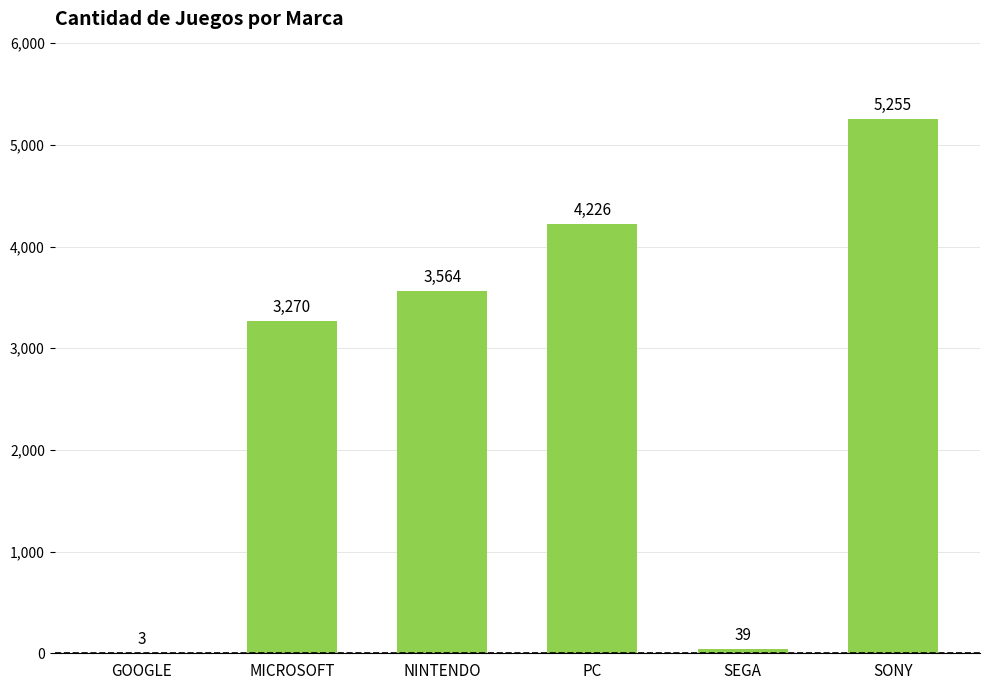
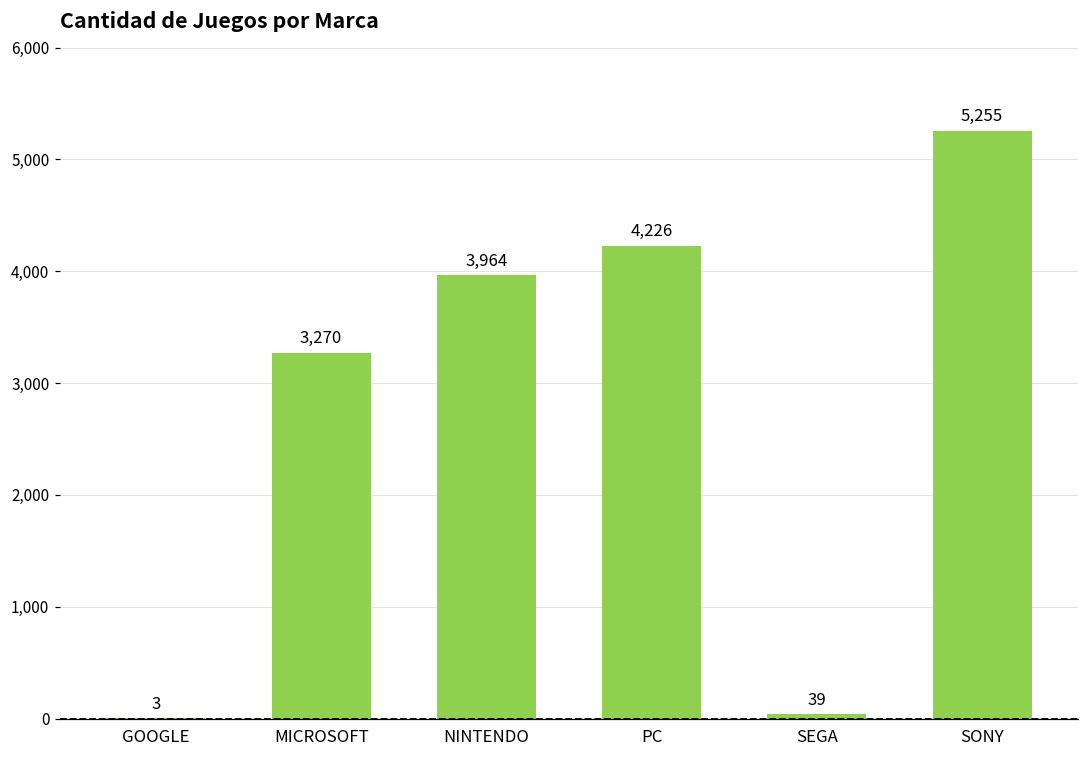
  {
    "GOOGLE": "3",
    "MICROSOFT": "3,270",
-   "NINTENDO": "3,564",
+   "NINTENDO": "3,964",
    "PC": "4,226",
    "SEGA": "39",
    "SONY": "5,255"
  }
